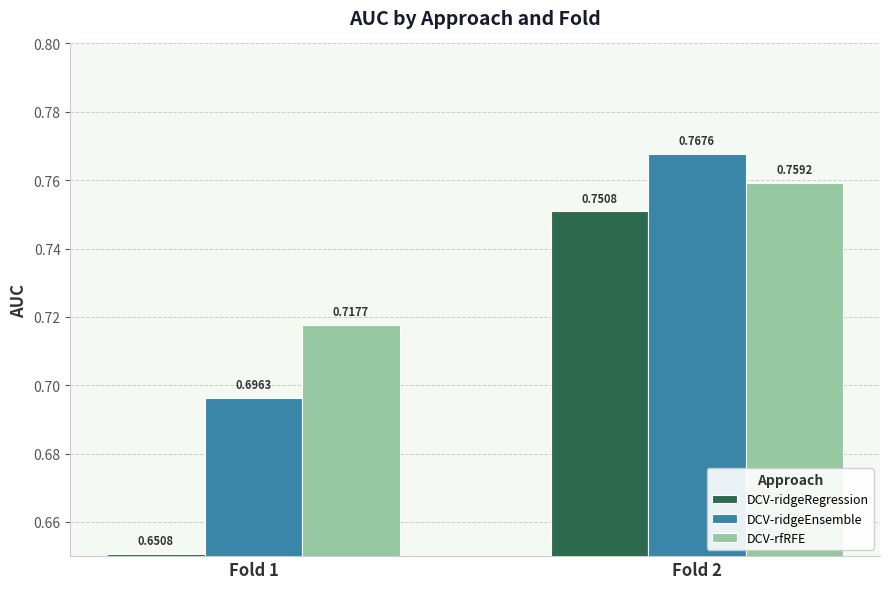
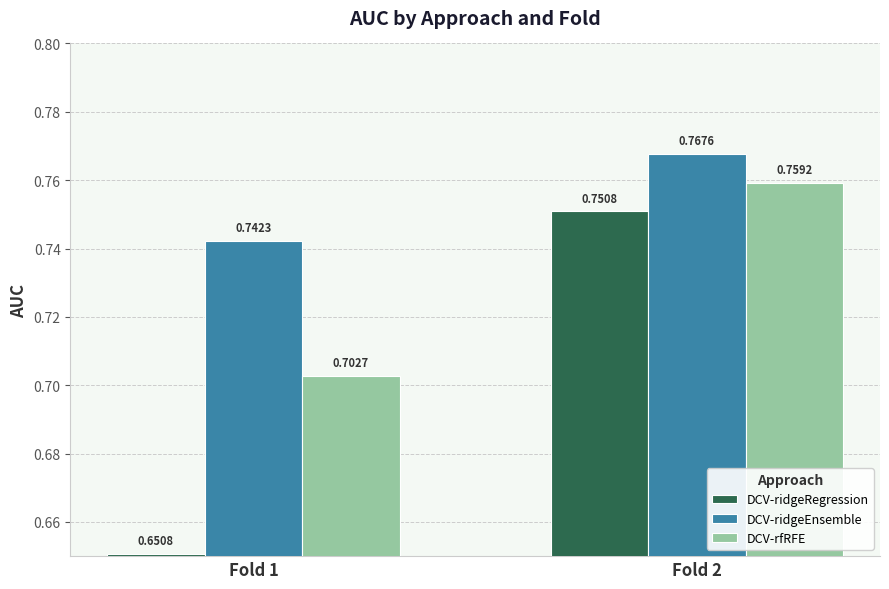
  {
    "DCV-ridgeRegression": {
      "Fold 1": 0.6508,
      "Fold 2": 0.7508
    },
    "DCV-ridgeEnsemble": {
-     "Fold 1": 0.6963,
+     "Fold 1": 0.7423,
      "Fold 2": 0.7676
    },
    "DCV-rfRFE": {
-     "Fold 1": 0.7177,
+     "Fold 1": 0.7027,
      "Fold 2": 0.7592
    }
  }
